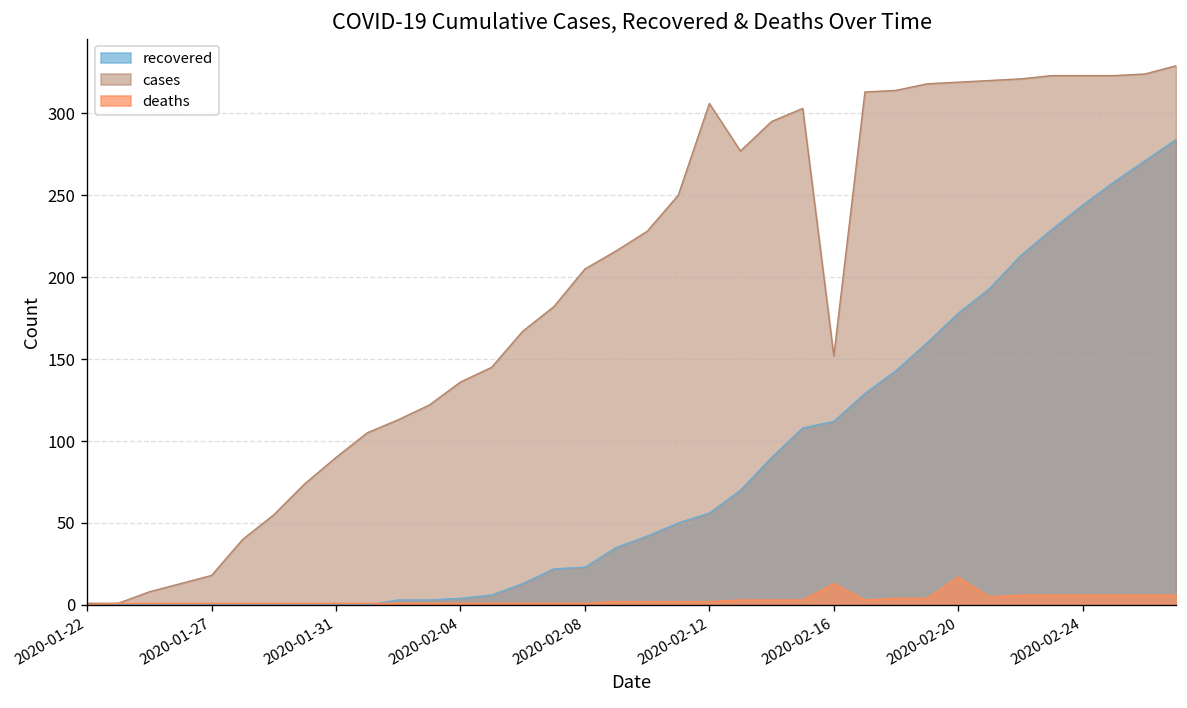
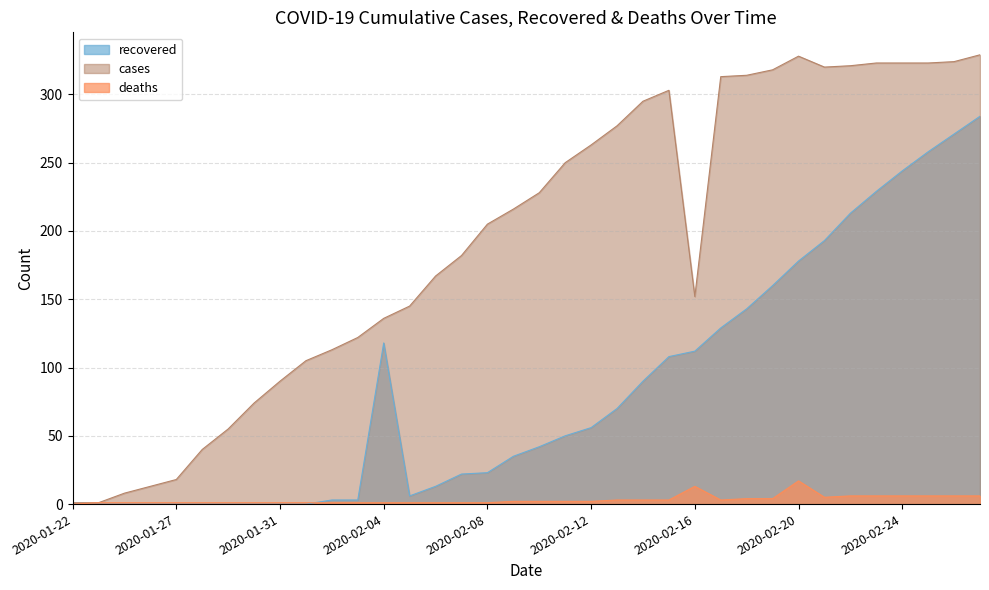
  {
    "recovered": {
-     "2020-02-04": 4,
+     "2020-02-04": 118,
      "2020-02-08": 23,
      "2020-02-12": 56,
      "2020-02-16": 112,
      "2020-02-20": 178,
      "2020-02-24": 244
    },
    "cases": {
      "2020-01-27": 18,
      "2020-01-31": 90,
      "2020-02-04": 136,
      "2020-02-08": 205,
-     "2020-02-12": 306,
+     "2020-02-12": 263,
      "2020-02-16": 152,
-     "2020-02-20": 319,
+     "2020-02-20": 328,
      "2020-02-24": 323
    },
    "deaths": {
      "2020-02-04": 1,
      "2020-02-08": 1,
      "2020-02-12": 2,
      "2020-02-16": 13,
      "2020-02-20": 17,
      "2020-02-24": 6
    }
  }
